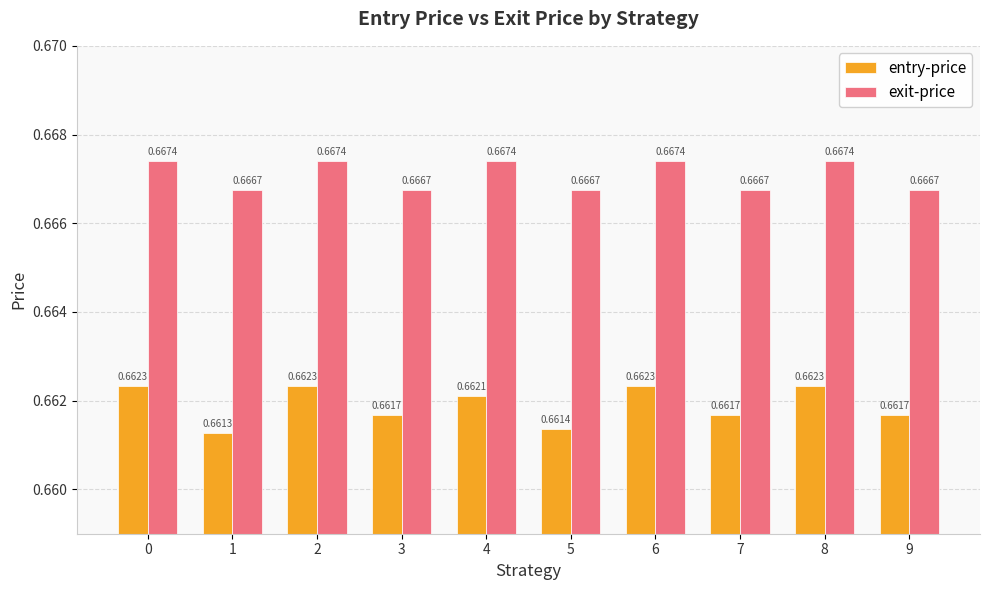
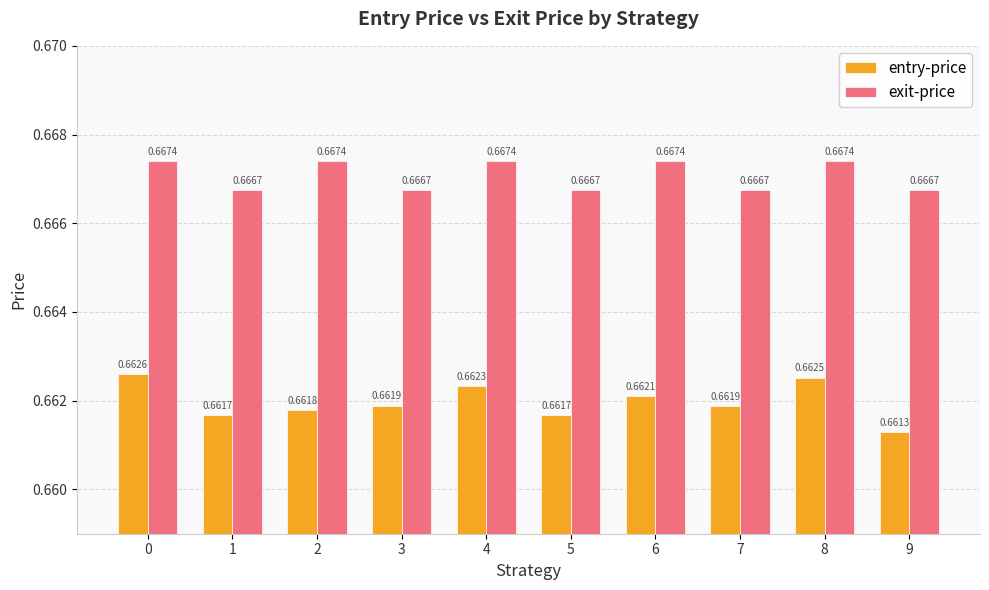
  {
    "entry-price": {
-     "0": 0.6623,
-     "1": 0.6613,
-     "2": 0.6623,
-     "3": 0.6617,
-     "4": 0.6621,
-     "5": 0.6614,
-     "6": 0.6623,
-     "7": 0.6617,
-     "8": 0.6623,
-     "9": 0.6617
+     "0": 0.6626,
+     "1": 0.6617,
+     "2": 0.6618,
+     "3": 0.6619,
+     "4": 0.6623,
+     "5": 0.6617,
+     "6": 0.6621,
+     "7": 0.6619,
+     "8": 0.6625,
+     "9": 0.6613
    },
    "exit-price": {
      "0": 0.6674,
      "1": 0.6667,
      "2": 0.6674,
      "3": 0.6667,
      "4": 0.6674,
      "5": 0.6667,
      "6": 0.6674,
      "7": 0.6667,
      "8": 0.6674,
      "9": 0.6667
    }
  }
